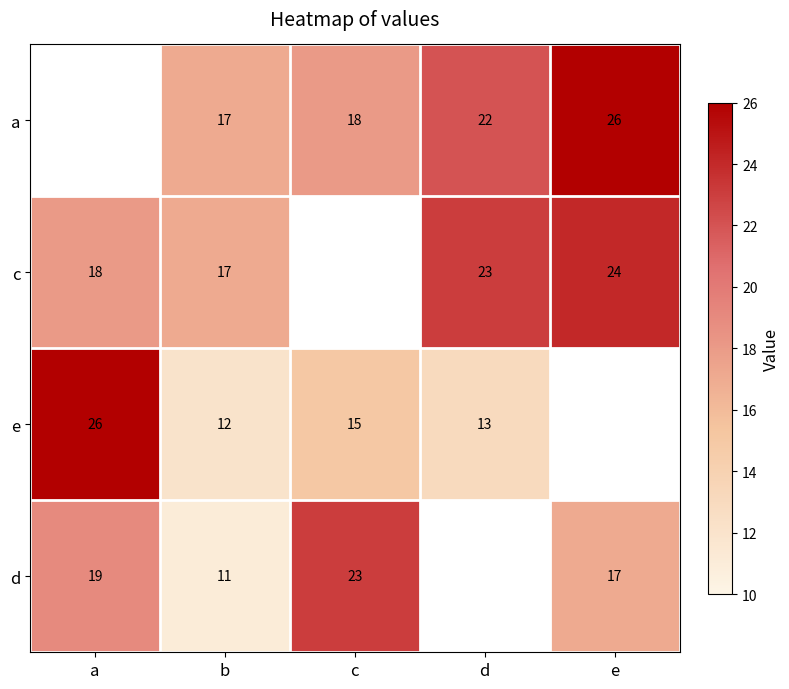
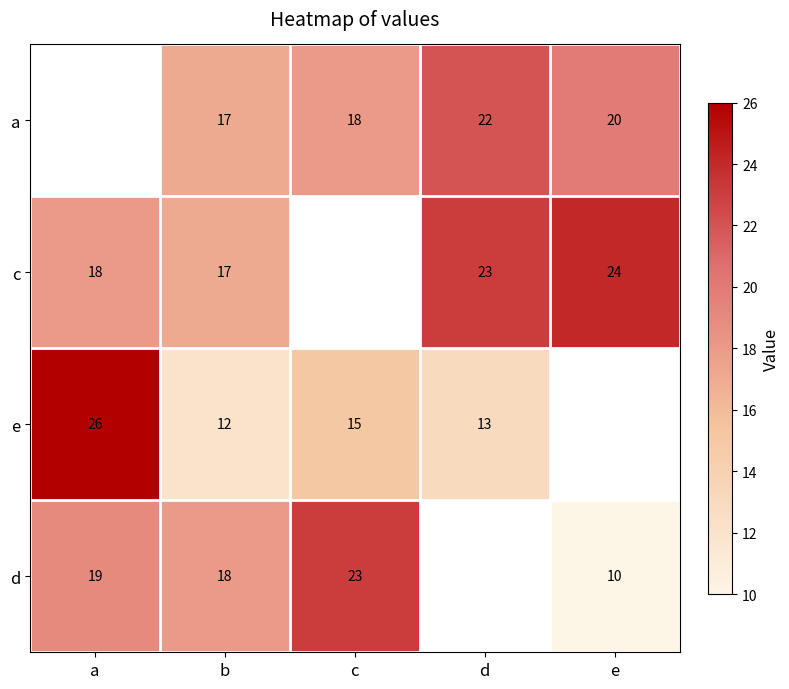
  {
    "a": {
      "b": 17,
      "c": 18,
      "d": 22,
-     "e": 26
+     "e": 20
    },
    "c": {
      "a": 18,
      "b": 17,
      "d": 23,
      "e": 24
    },
    "e": {
      "a": 26,
      "b": 12,
      "c": 15,
      "d": 13
    },
    "d": {
      "a": 19,
-     "b": 11,
+     "b": 18,
      "c": 23,
-     "e": 17
+     "e": 10
    }
  }
